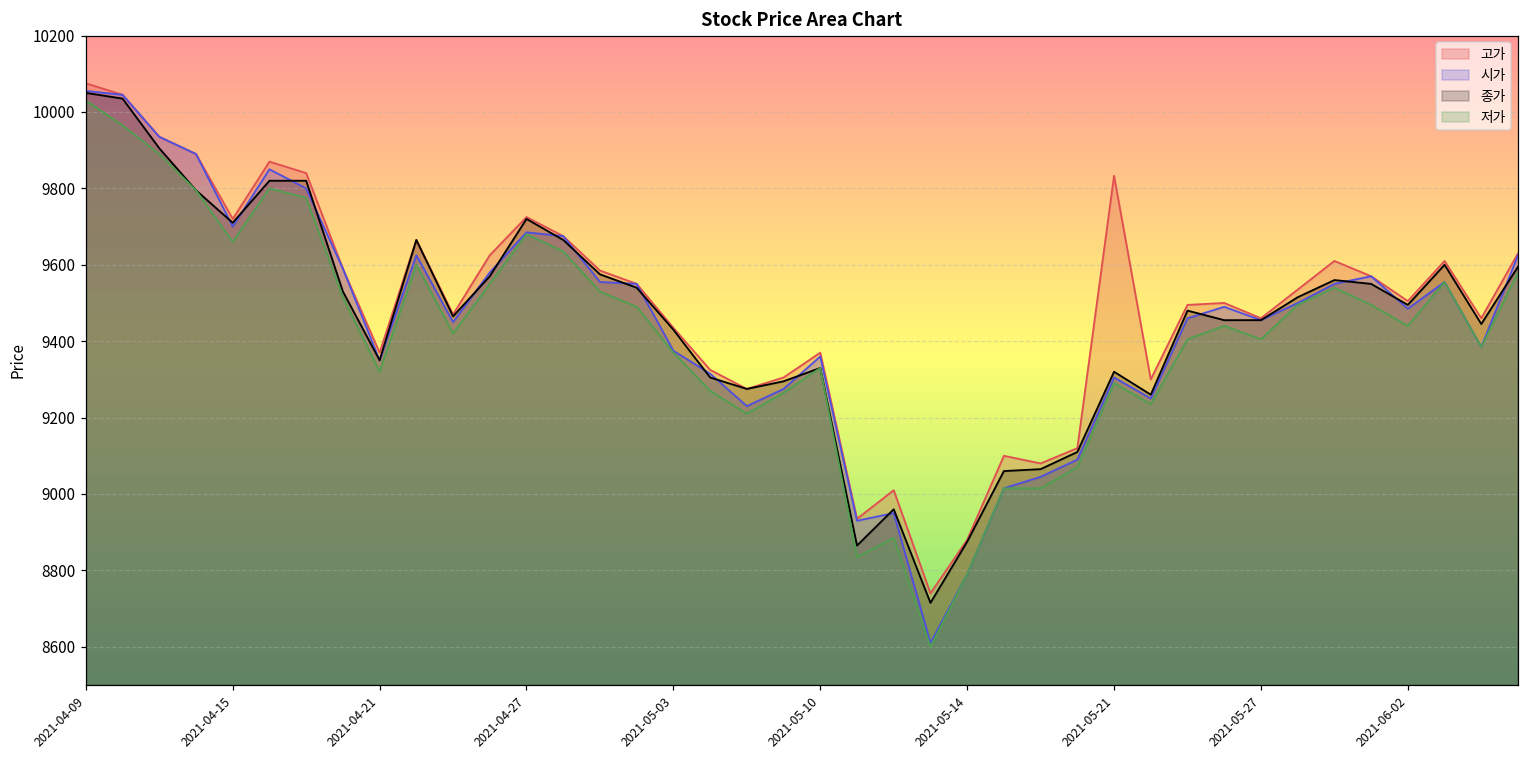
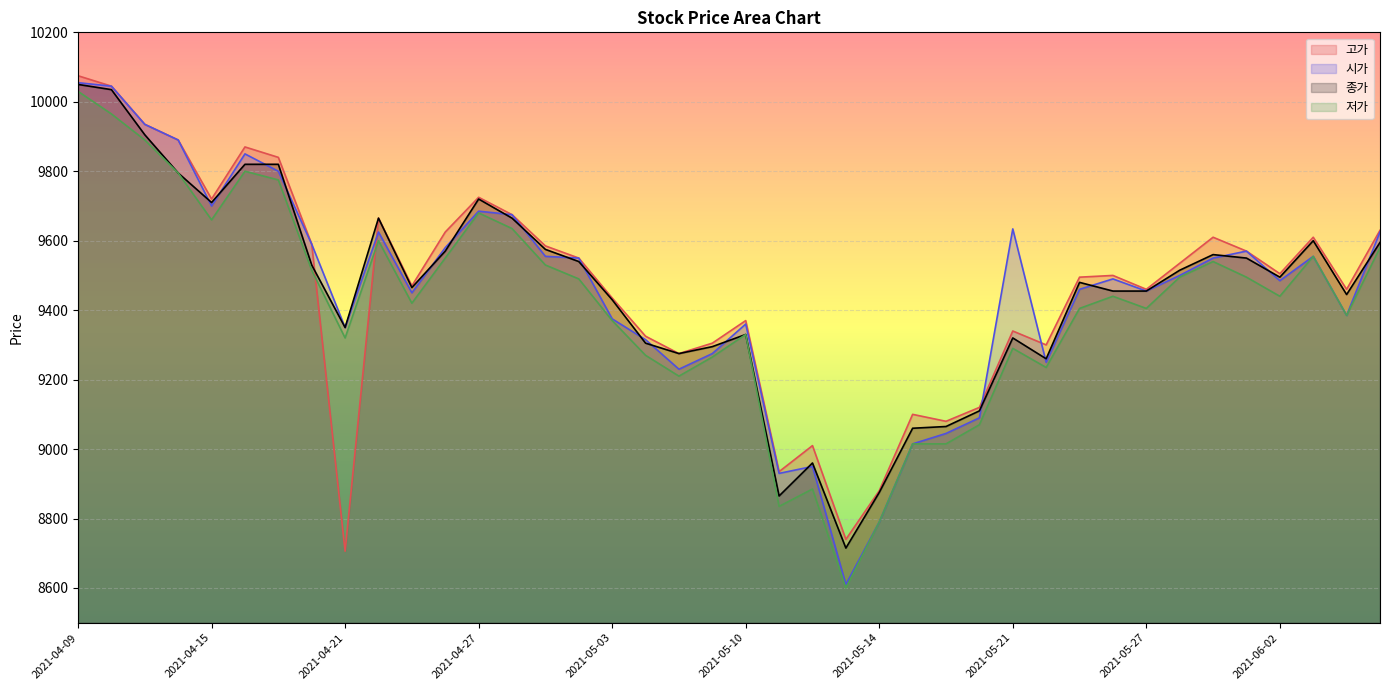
  {
    "고가": {
      "2021-04-09": 10080,
      "2021-04-15": 9720,
-     "2021-04-21": 9370,
+     "2021-04-21": 8710,
      "2021-05-10": 9370,
-     "2021-05-21": 9830,
+     "2021-05-21": 9340,
      "2021-06-02": 9510
    },
    "시가": {
      "2021-04-15": 9700,
      "2021-05-10": 9360,
-     "2021-05-21": 9310,
+     "2021-05-21": 9630,
      "2021-06-02": 9490
    }
  }
